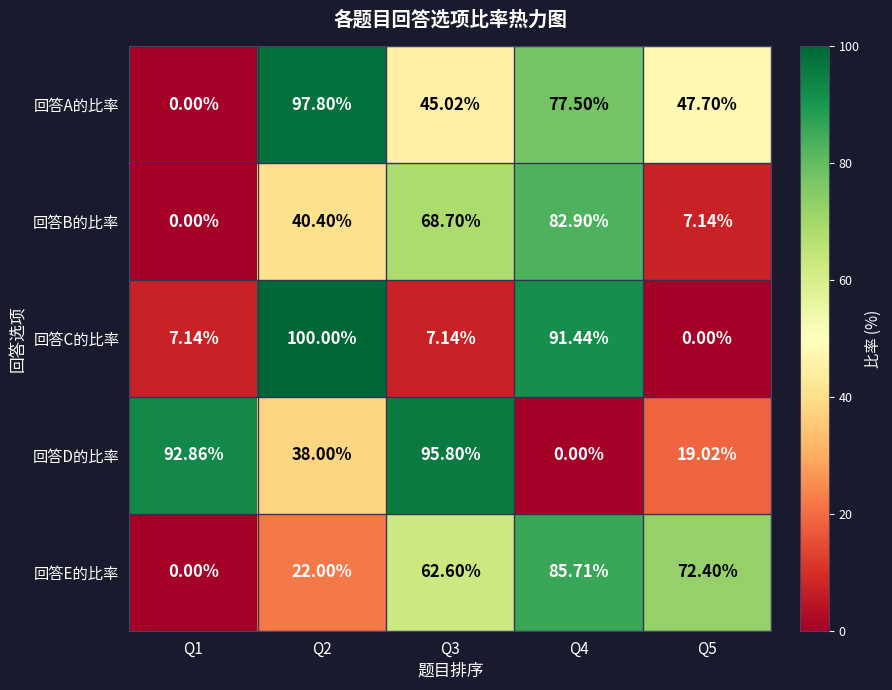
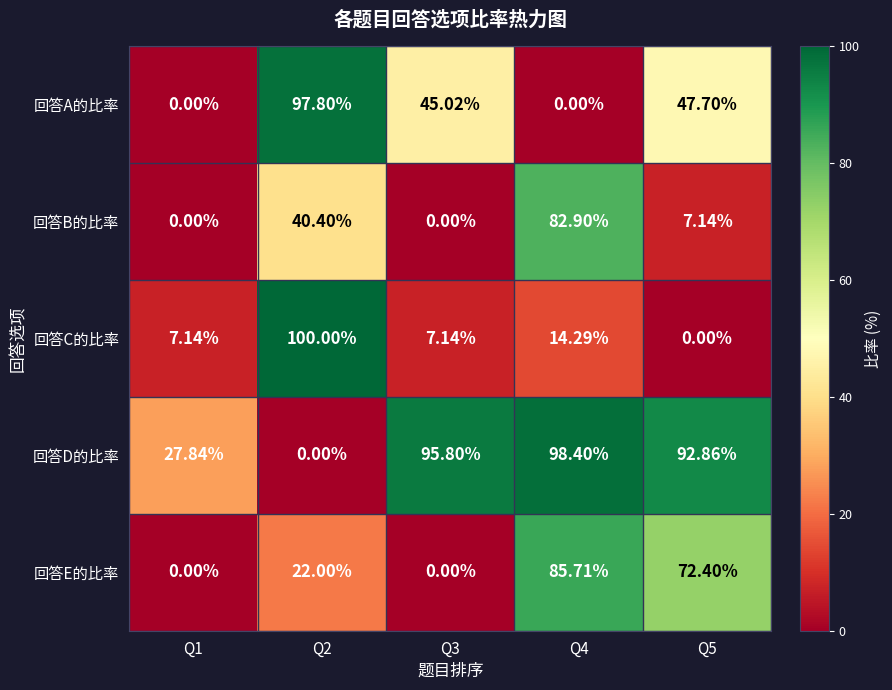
  {
    "回答A的比率": {
      "Q1": "0.00%",
      "Q2": "97.80%",
      "Q3": "45.02%",
-     "Q4": "77.50%",
+     "Q4": "0.00%",
      "Q5": "47.70%"
    },
    "回答B的比率": {
      "Q1": "0.00%",
      "Q2": "40.40%",
-     "Q3": "68.70%",
+     "Q3": "0.00%",
      "Q4": "82.90%",
      "Q5": "7.14%"
    },
    "回答C的比率": {
      "Q1": "7.14%",
      "Q2": "100.00%",
      "Q3": "7.14%",
-     "Q4": "91.44%",
+     "Q4": "14.29%",
      "Q5": "0.00%"
    },
    "回答D的比率": {
-     "Q1": "92.86%",
-     "Q2": "38.00%",
+     "Q1": "27.84%",
+     "Q2": "0.00%",
      "Q3": "95.80%",
-     "Q4": "0.00%",
-     "Q5": "19.02%"
+     "Q4": "98.40%",
+     "Q5": "92.86%"
    },
    "回答E的比率": {
      "Q1": "0.00%",
      "Q2": "22.00%",
-     "Q3": "62.60%",
+     "Q3": "0.00%",
      "Q4": "85.71%",
      "Q5": "72.40%"
    }
  }
